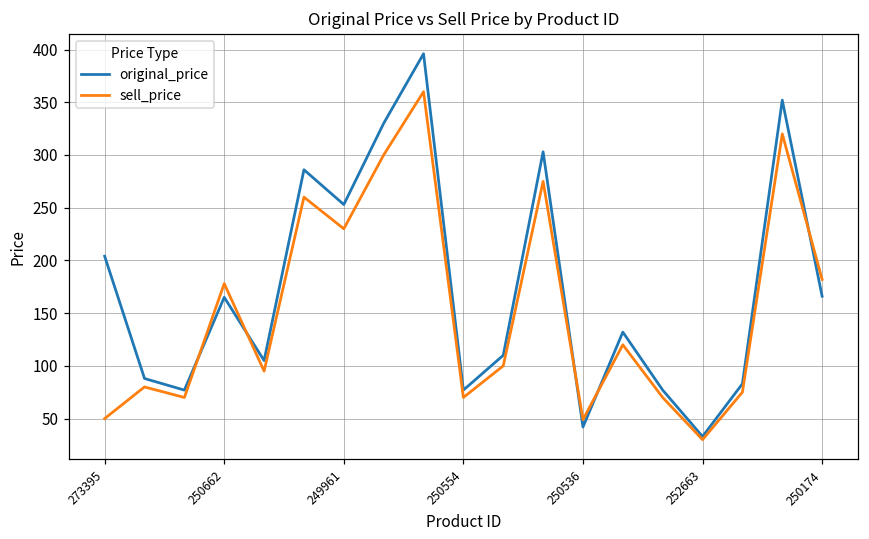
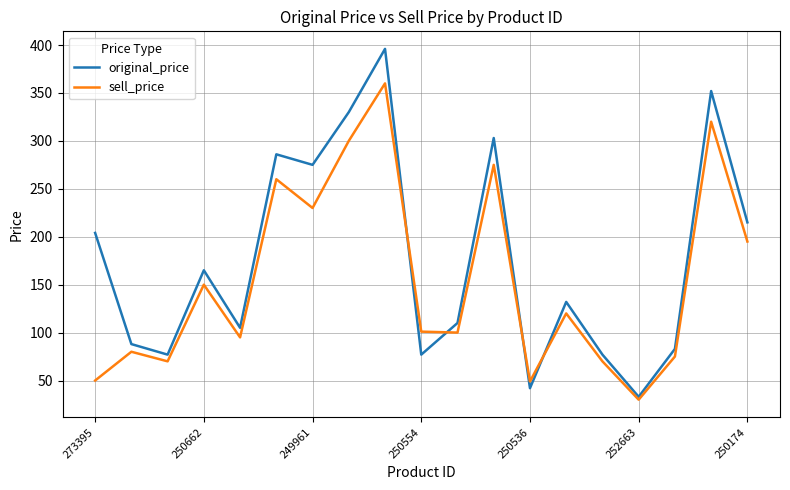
  {
    "original_price": {
      "273395": 200,
      "250662": 170,
-     "249961": 250,
+     "249961": 280,
      "250554": 80,
      "250536": 40,
      "252663": 30,
-     "250174": 170
+     "250174": 220
    },
    "sell_price": {
      "273395": 50,
-     "250662": 180,
+     "250662": 150,
      "249961": 230,
-     "250554": 70,
+     "250554": 100,
      "250536": 50,
      "252663": 30,
-     "250174": 180
+     "250174": 200
    }
  }
